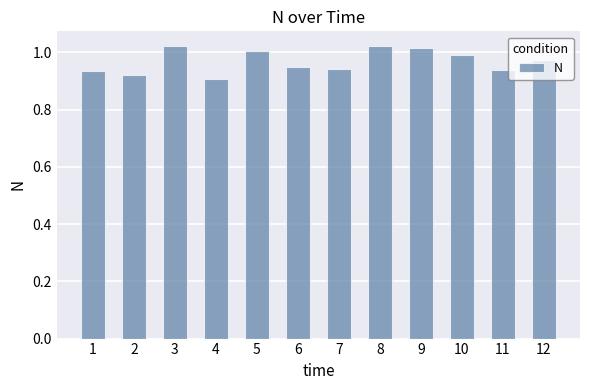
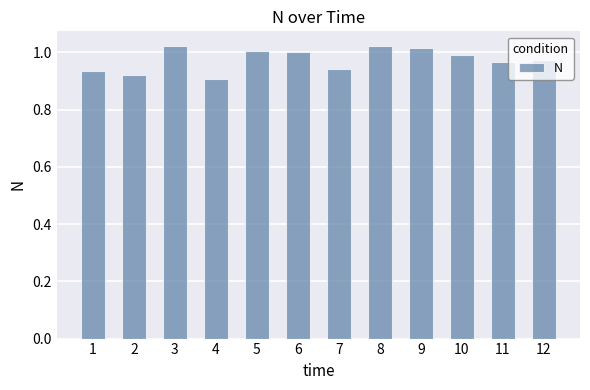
  {
    "1": 0.93,
    "2": 0.92,
    "3": 1.02,
    "4": 0.91,
    "5": 1.01,
-   "6": 0.95,
+   "6": 1.00,
    "7": 0.94,
    "8": 1.02,
    "9": 1.01,
    "10": 0.99,
-   "11": 0.94
+   "11": 0.97
  }
